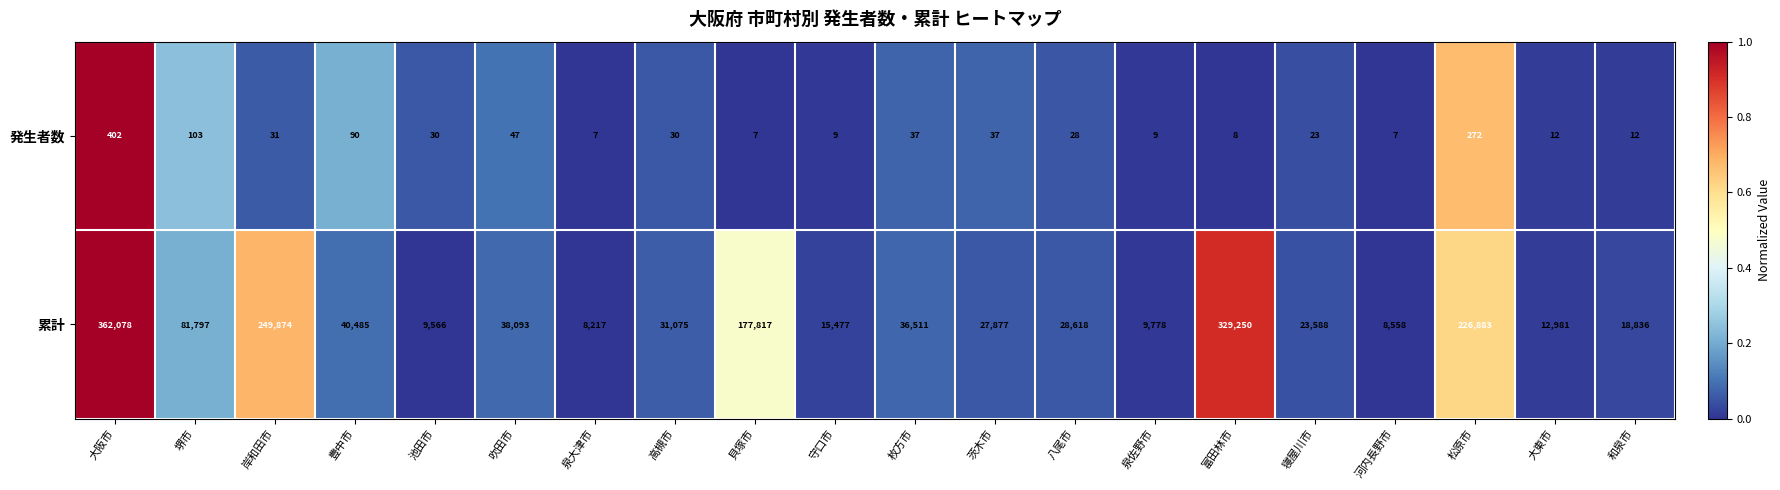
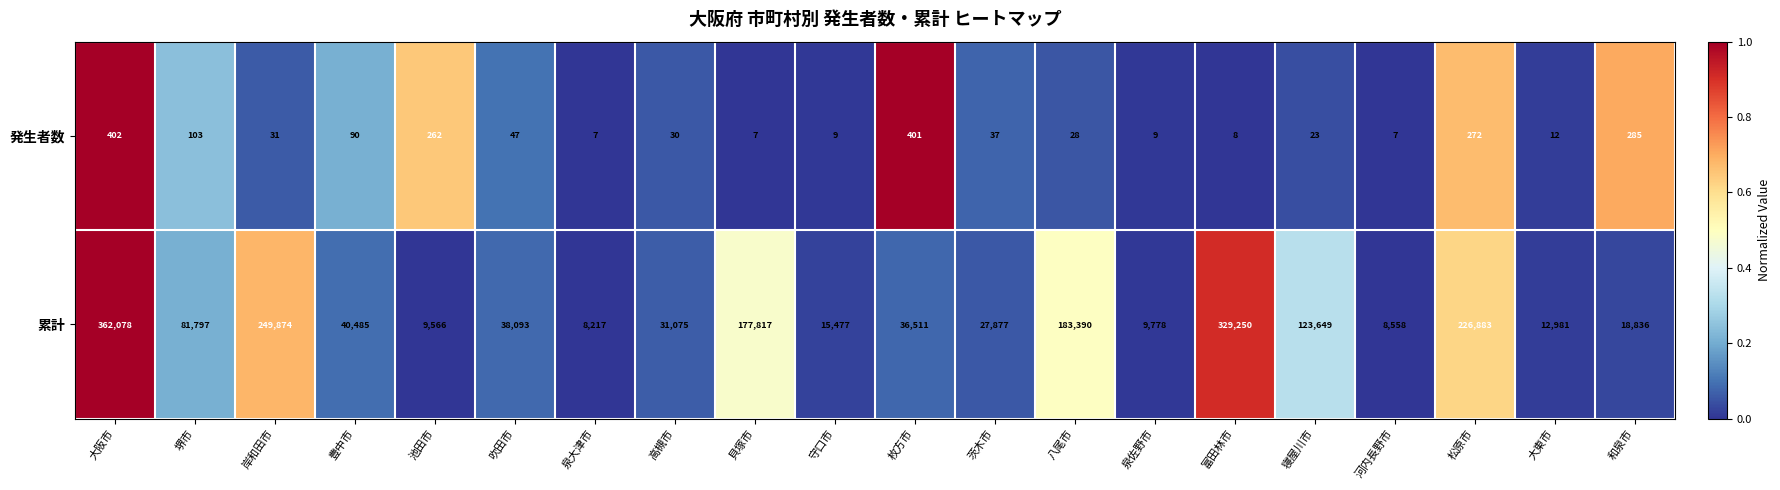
  {
    "発生者数": {
-     "池田市": "30",
-     "枚方市": "37",
-     "和泉市": "12"
+     "池田市": "262",
+     "枚方市": "401",
+     "和泉市": "285"
    },
    "累計": {
-     "八尾市": "28,618",
-     "寝屋川市": "23,588"
+     "八尾市": "183,390",
+     "寝屋川市": "123,649"
    }
  }
